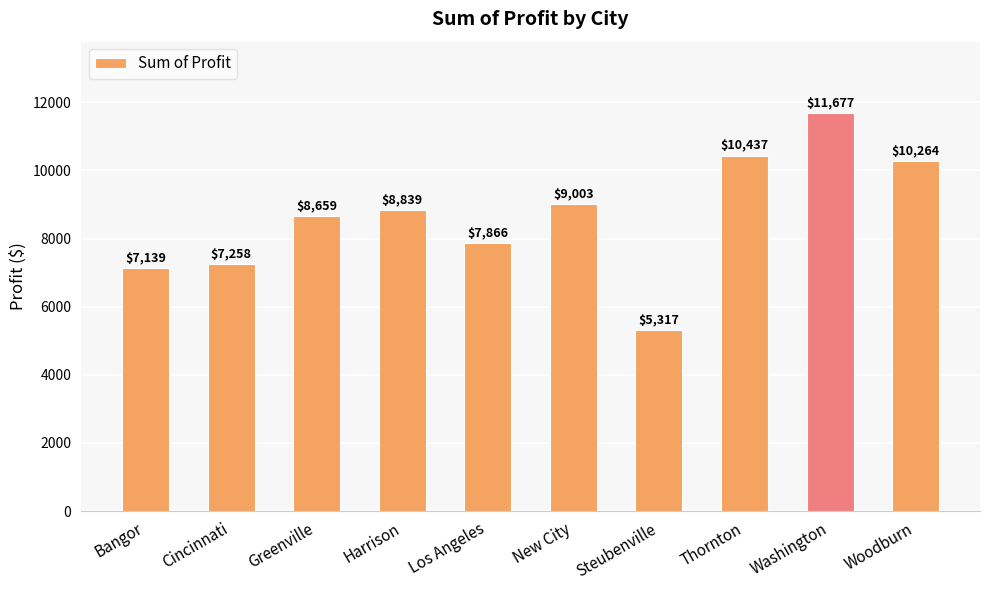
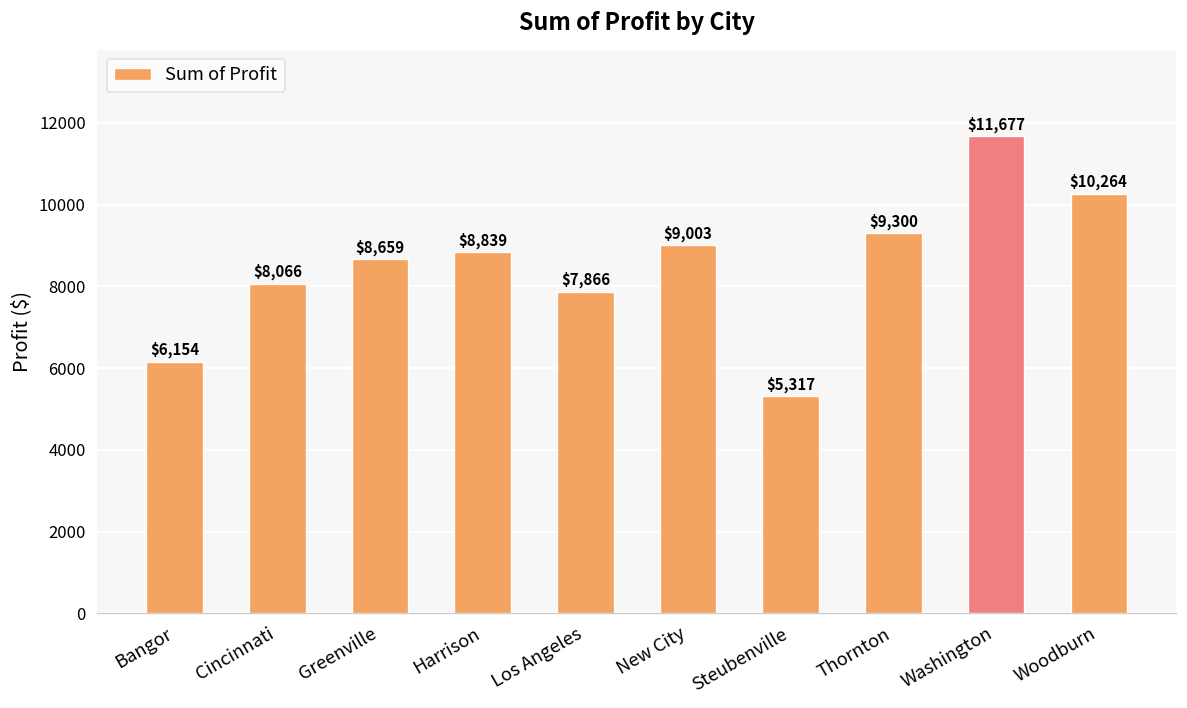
  {
-   "Bangor": "$7,139",
-   "Cincinnati": "$7,258",
+   "Bangor": "$6,154",
+   "Cincinnati": "$8,066",
    "Greenville": "$8,659",
    "Harrison": "$8,839",
    "Los Angeles": "$7,866",
    "New City": "$9,003",
    "Steubenville": "$5,317",
-   "Thornton": "$10,437",
+   "Thornton": "$9,300",
    "Washington": "$11,677",
    "Woodburn": "$10,264"
  }
